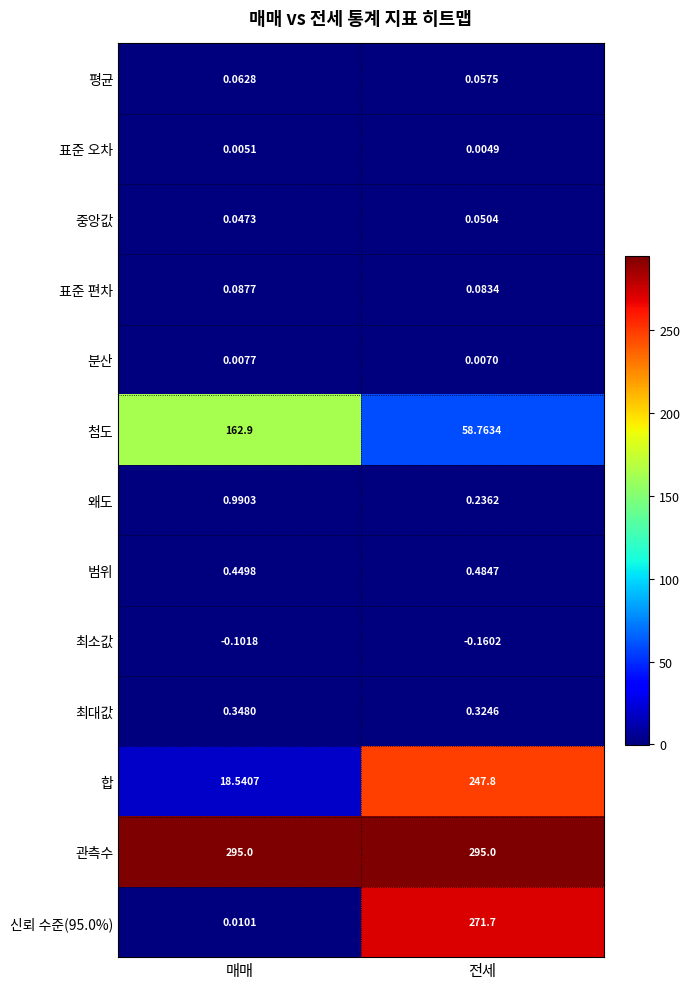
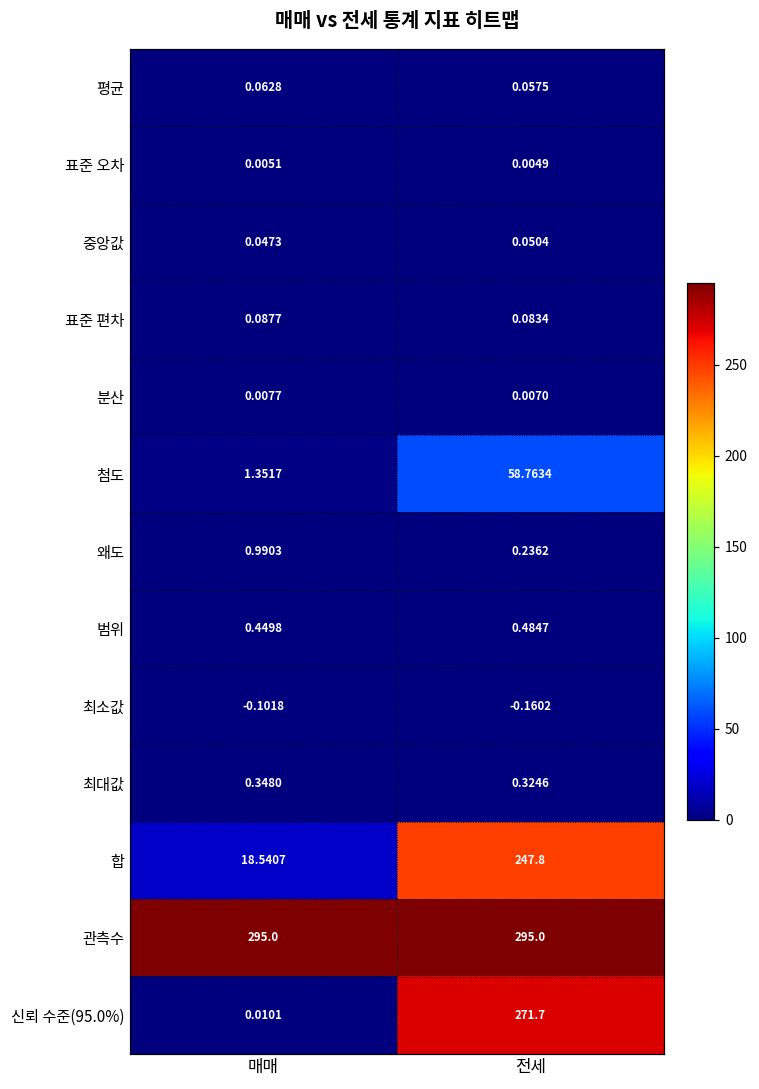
  {
    "평균": {
      "매매": 0.0628,
      "전세": 0.0575
    },
    "표준 오차": {
      "매매": 0.0051,
      "전세": 0.0049
    },
    "중앙값": {
      "매매": 0.0473,
      "전세": 0.0504
    },
    "표준 편차": {
      "매매": 0.0877,
      "전세": 0.0834
    },
    "분산": {
      "매매": 0.0077,
      "전세": 0.0070
    },
    "첨도": {
-     "매매": 162.9,
+     "매매": 1.3517,
      "전세": 58.7634
    },
    "왜도": {
      "매매": 0.9903,
      "전세": 0.2362
    },
    "범위": {
      "매매": 0.4498,
      "전세": 0.4847
    },
    "최소값": {
      "매매": -0.1018,
      "전세": -0.1602
    },
    "최대값": {
      "매매": 0.3480,
      "전세": 0.3246
    },
    "합": {
      "매매": 18.5407,
      "전세": 247.8
    },
    "관측수": {
      "매매": 295.0,
      "전세": 295.0
    },
    "신뢰 수준(95.0%)": {
      "매매": 0.0101,
      "전세": 271.7
    }
  }
